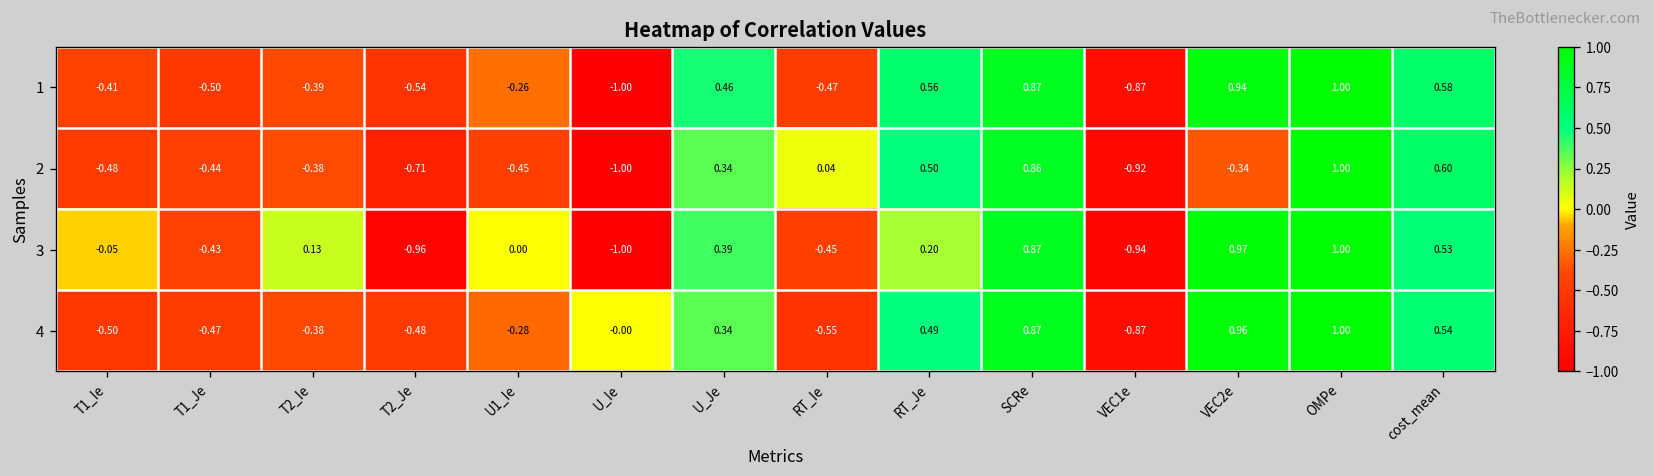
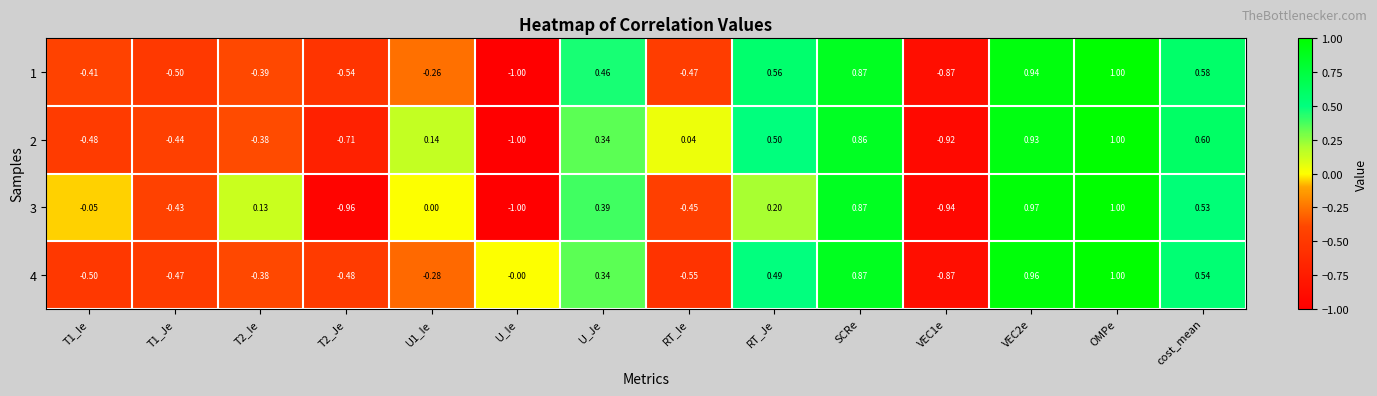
  {
    "1": {
      "T1_Ie": -0.41,
      "T1_Je": -0.50,
      "T2_Ie": -0.39,
      "T2_Je": -0.54,
      "U1_Ie": -0.26,
      "U_Ie": -1.00,
      "U_Je": 0.46,
      "RT_Ie": -0.47,
      "RT_Je": 0.56,
      "SCRe": 0.87,
      "VEC1e": -0.87,
      "VEC2e": 0.94,
      "OMPe": 1.00,
      "cost_mean": 0.58
    },
    "2": {
      "T1_Ie": -0.48,
      "T1_Je": -0.44,
      "T2_Ie": -0.38,
      "T2_Je": -0.71,
-     "U1_Ie": -0.45,
+     "U1_Ie": 0.14,
      "U_Ie": -1.00,
      "U_Je": 0.34,
      "RT_Ie": 0.04,
      "RT_Je": 0.50,
      "SCRe": 0.86,
      "VEC1e": -0.92,
-     "VEC2e": -0.34,
+     "VEC2e": 0.93,
      "OMPe": 1.00,
      "cost_mean": 0.60
    },
    "3": {
      "T1_Ie": -0.05,
      "T1_Je": -0.43,
      "T2_Ie": 0.13,
      "T2_Je": -0.96,
      "U1_Ie": 0.00,
      "U_Ie": -1.00,
      "U_Je": 0.39,
      "RT_Ie": -0.45,
      "RT_Je": 0.20,
      "SCRe": 0.87,
      "VEC1e": -0.94,
      "VEC2e": 0.97,
      "OMPe": 1.00,
      "cost_mean": 0.53
    },
    "4": {
      "T1_Ie": -0.50,
      "T1_Je": -0.47,
      "T2_Ie": -0.38,
      "T2_Je": -0.48,
      "U1_Ie": -0.28,
      "U_Ie": -0.00,
      "U_Je": 0.34,
      "RT_Ie": -0.55,
      "RT_Je": 0.49,
      "SCRe": 0.87,
      "VEC1e": -0.87,
      "VEC2e": 0.96,
      "OMPe": 1.00,
      "cost_mean": 0.54
    }
  }
